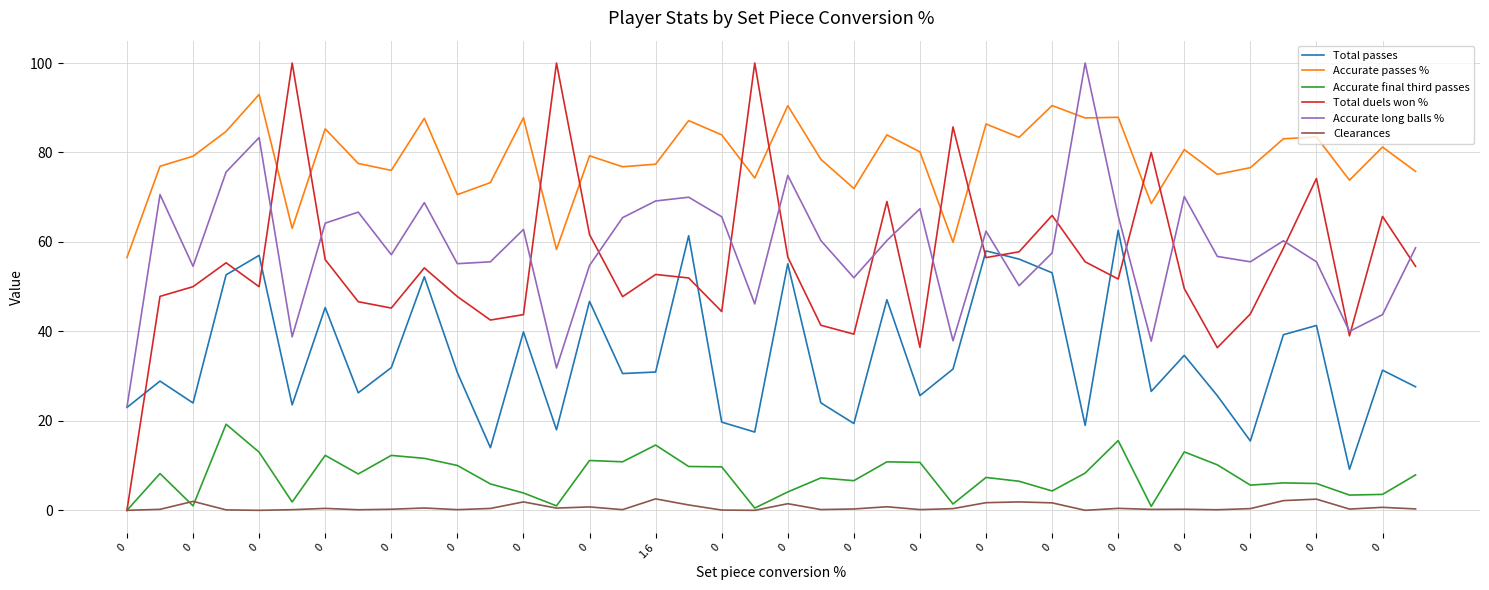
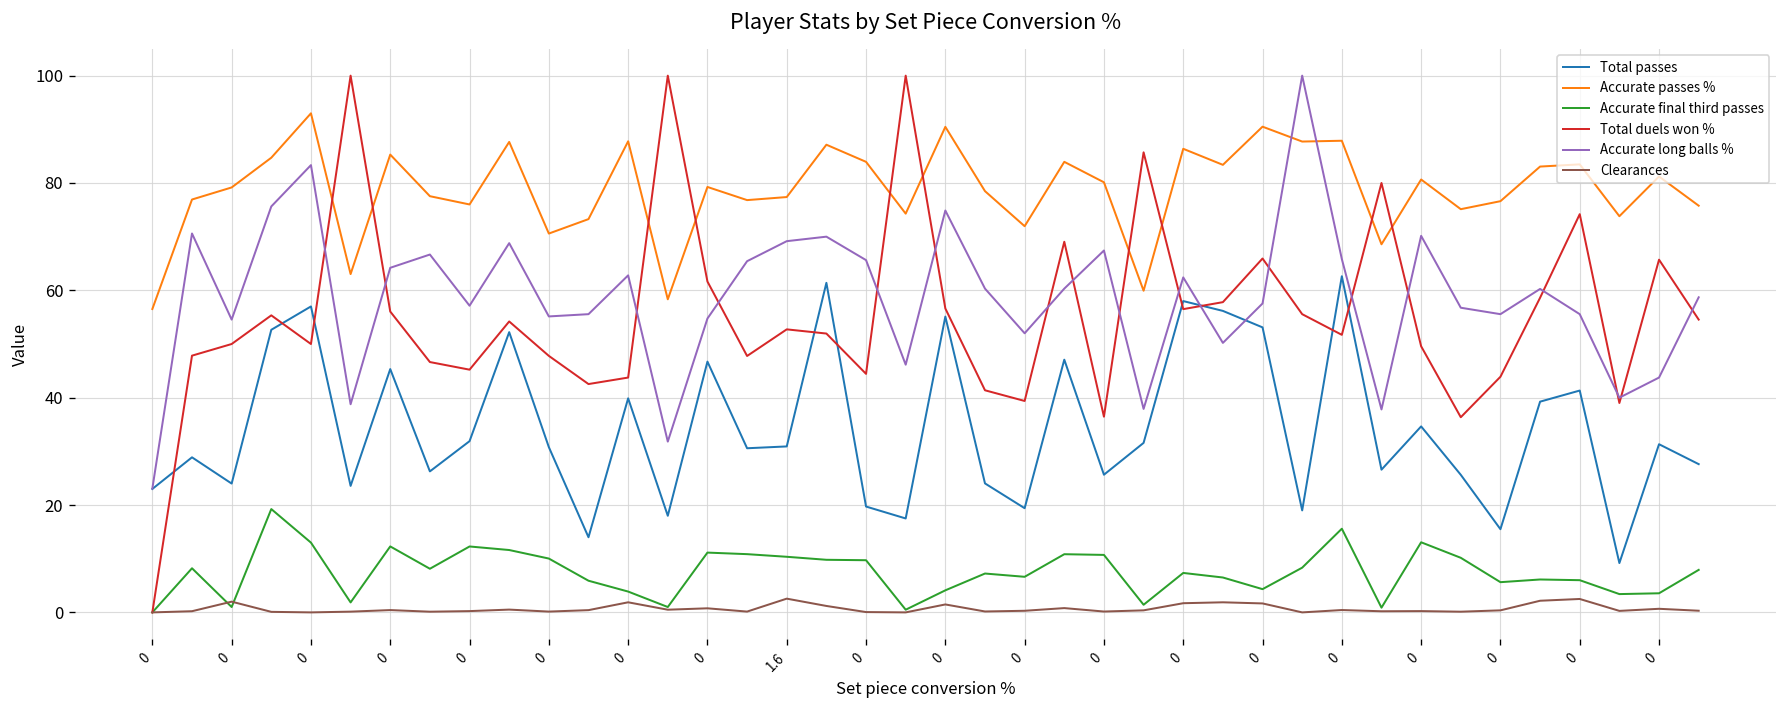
  {
    "Total passes": {
      "1.6": 31
    },
    "Accurate passes %": {
      "1.6": 77
    },
    "Accurate final third passes": {
-     "1.6": 15
+     "1.6": 10
    },
    "Total duels won %": {
      "1.6": 53
    },
    "Accurate long balls %": {
      "1.6": 69
    },
    "Clearances": {
      "1.6": 3
    }
  }
